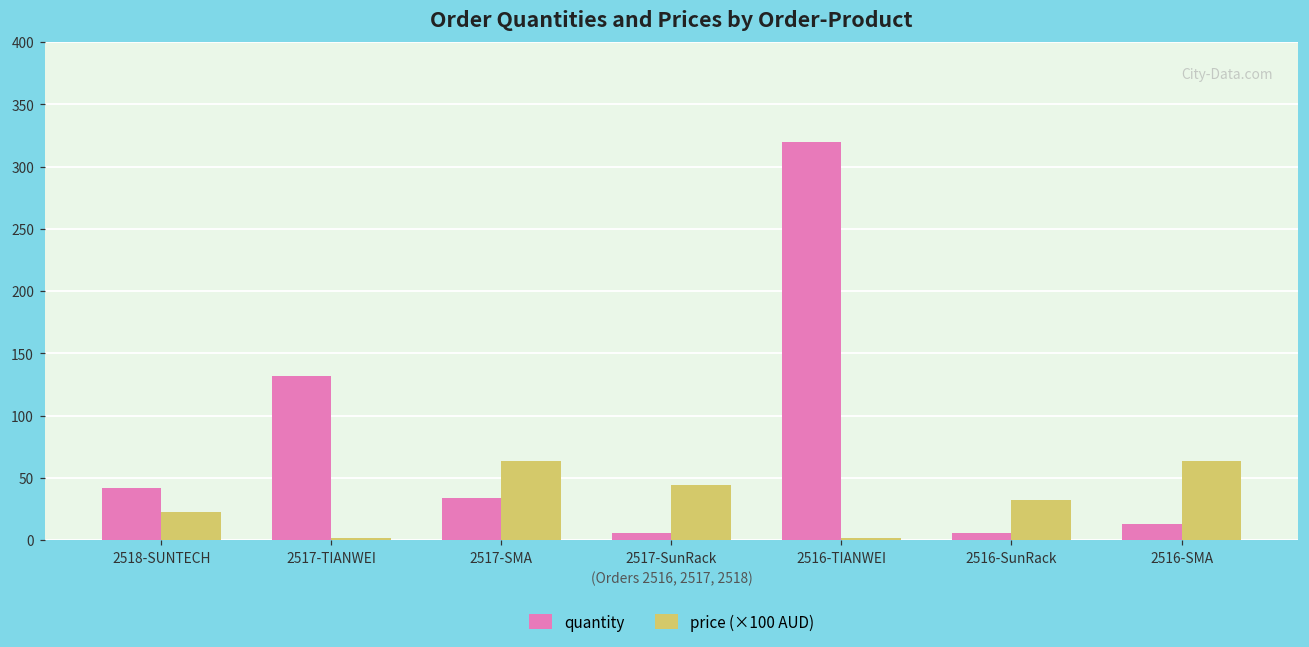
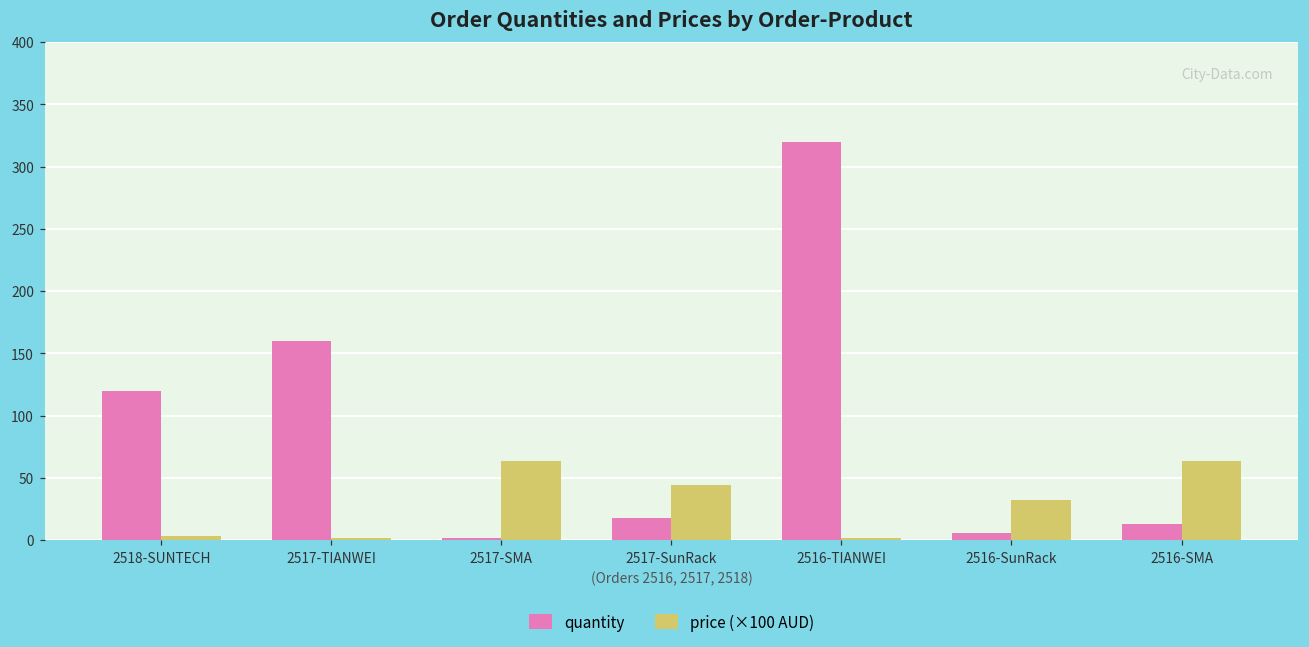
  {
    "quantity": {
-     "2518-SUNTECH": 42,
-     "2517-TIANWEI": 132,
-     "2517-SMA": 34,
-     "2517-SunRack": 6,
+     "2518-SUNTECH": 120,
+     "2517-TIANWEI": 160,
+     "2517-SMA": 2,
+     "2517-SunRack": 18,
      "2516-TIANWEI": 320,
      "2516-SunRack": 6,
      "2516-SMA": 13
    },
    "price (×100 AUD)": {
-     "2518-SUNTECH": 22,
+     "2518-SUNTECH": 3,
      "2517-SMA": 64,
      "2517-SunRack": 44,
      "2516-SunRack": 32,
      "2516-SMA": 64
    }
  }
